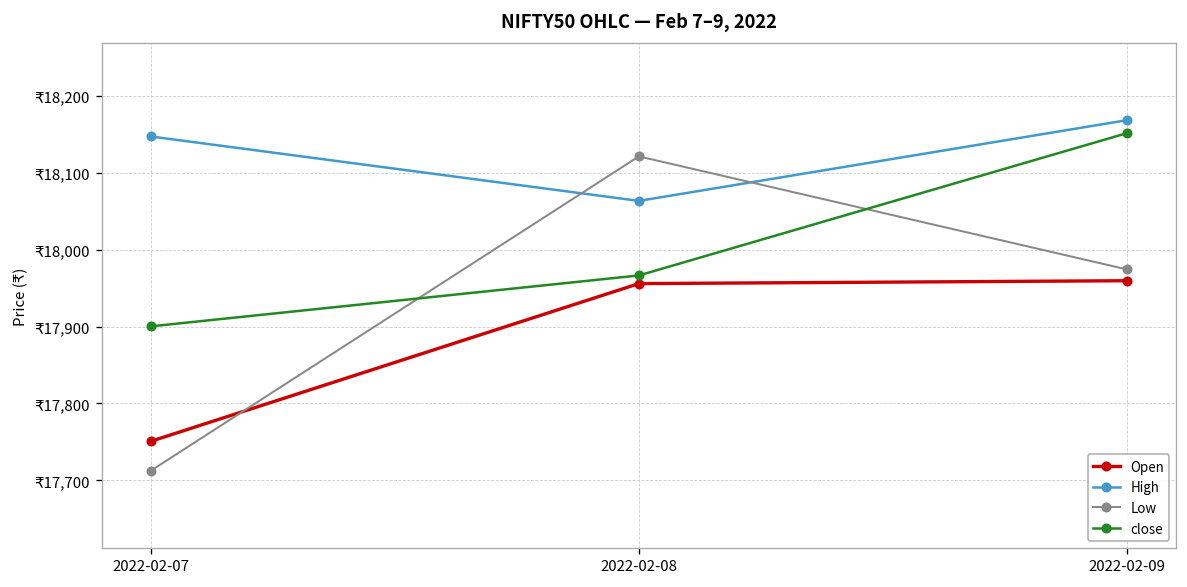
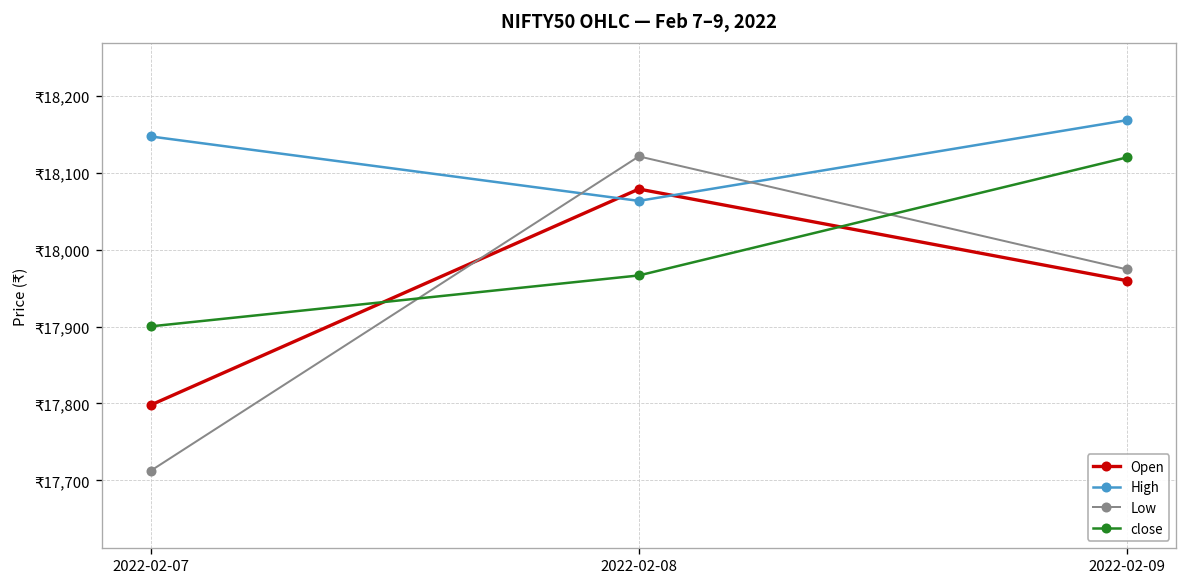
  {
    "Open": {
-     "2022-02-07": "₹17,750",
-     "2022-02-08": "₹17,960",
+     "2022-02-07": "₹17,800",
+     "2022-02-08": "₹18,080",
      "2022-02-09": "₹17,960"
    },
    "High": {
      "2022-02-07": "₹18,150",
      "2022-02-08": "₹18,060",
      "2022-02-09": "₹18,170"
    },
    "Low": {
      "2022-02-07": "₹17,710",
      "2022-02-08": "₹18,120",
      "2022-02-09": "₹17,970"
    },
    "close": {
      "2022-02-07": "₹17,900",
      "2022-02-08": "₹17,970",
-     "2022-02-09": "₹18,150"
+     "2022-02-09": "₹18,120"
    }
  }
